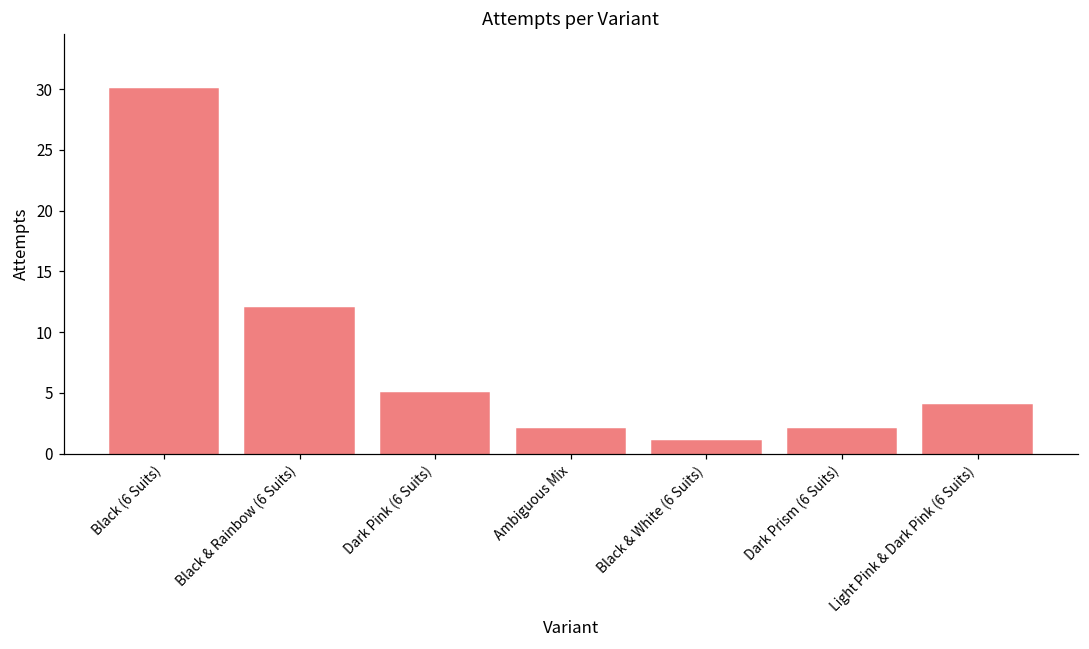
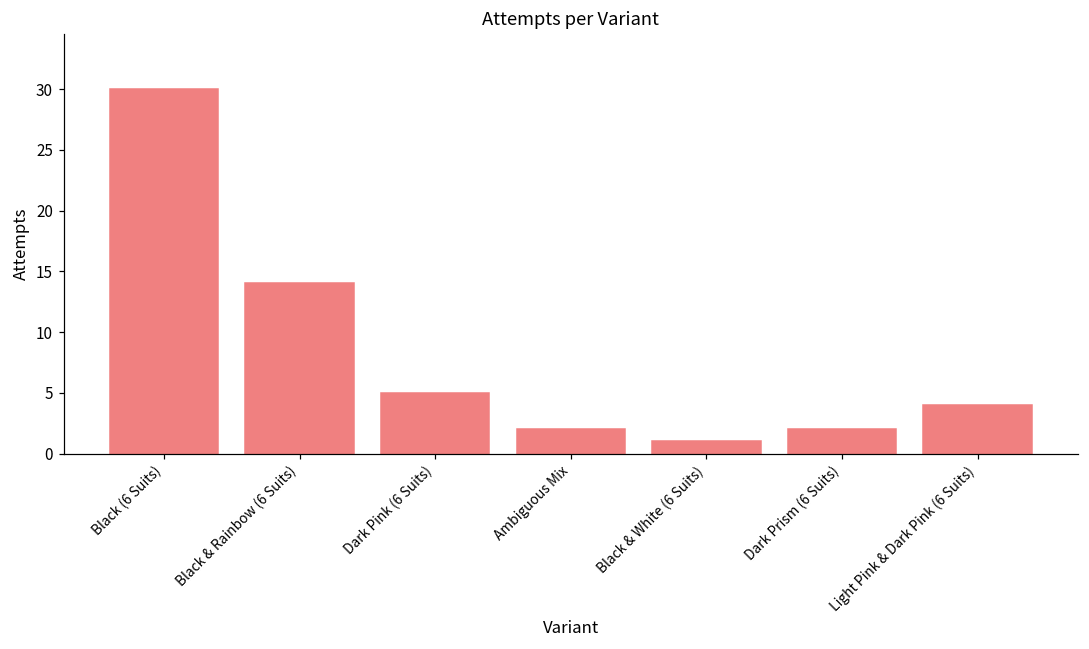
  {
    "Black (6 Suits)": 30,
-   "Black & Rainbow (6 Suits)": 12,
+   "Black & Rainbow (6 Suits)": 14,
    "Dark Pink (6 Suits)": 5,
    "Ambiguous Mix": 2,
    "Black & White (6 Suits)": 1,
    "Dark Prism (6 Suits)": 2,
    "Light Pink & Dark Pink (6 Suits)": 4
  }
